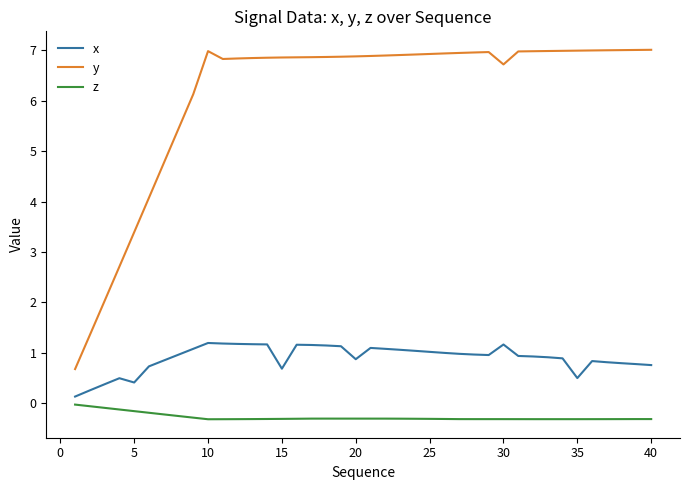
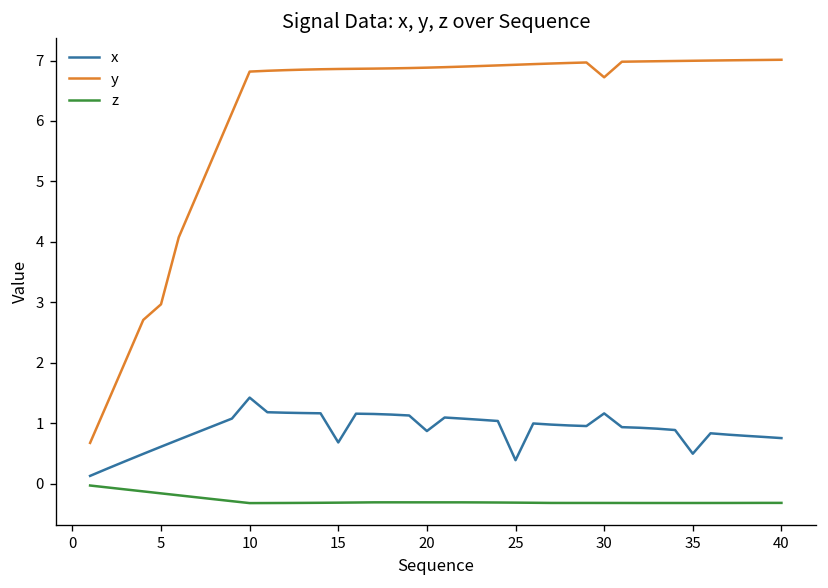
  {
    "x": {
-     "5": 0.4,
-     "10": 1.2,
+     "5": 0.6,
+     "10": 1.4,
      "15": 0.7,
      "20": 0.9,
-     "25": 1.0,
+     "25": 0.4,
      "30": 1.2,
      "35": 0.5,
      "40": 0.8
    },
    "y": {
-     "5": 3.4,
-     "10": 7.0,
+     "5": 3.0,
+     "10": 6.8,
      "15": 6.9,
      "20": 6.9,
      "25": 6.9,
      "30": 6.7,
      "35": 7.0,
      "40": 7.0
    },
    "z": {
      "5": -0.2,
      "10": -0.3,
      "15": -0.3,
      "20": -0.3,
      "25": -0.3,
      "30": -0.3,
      "35": -0.3,
      "40": -0.3
    }
  }
